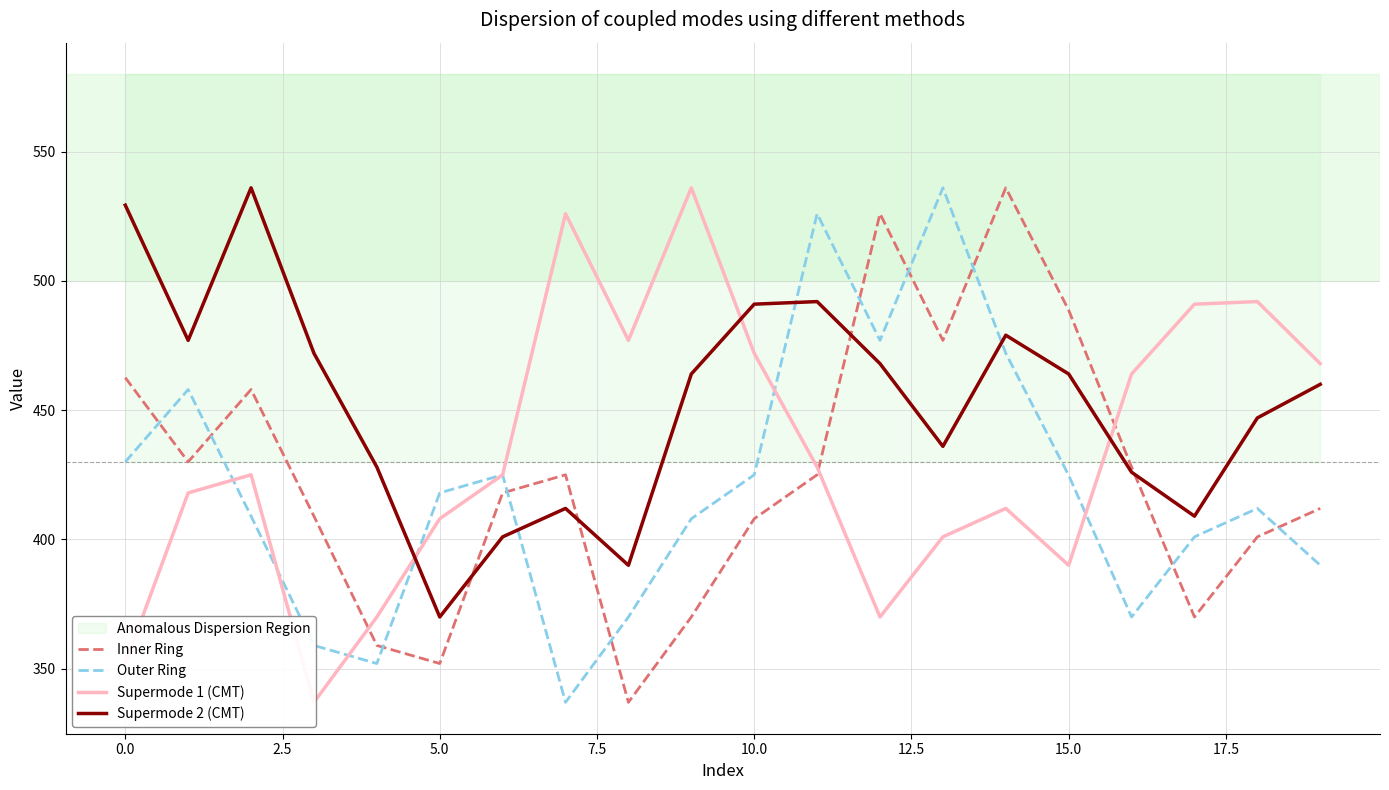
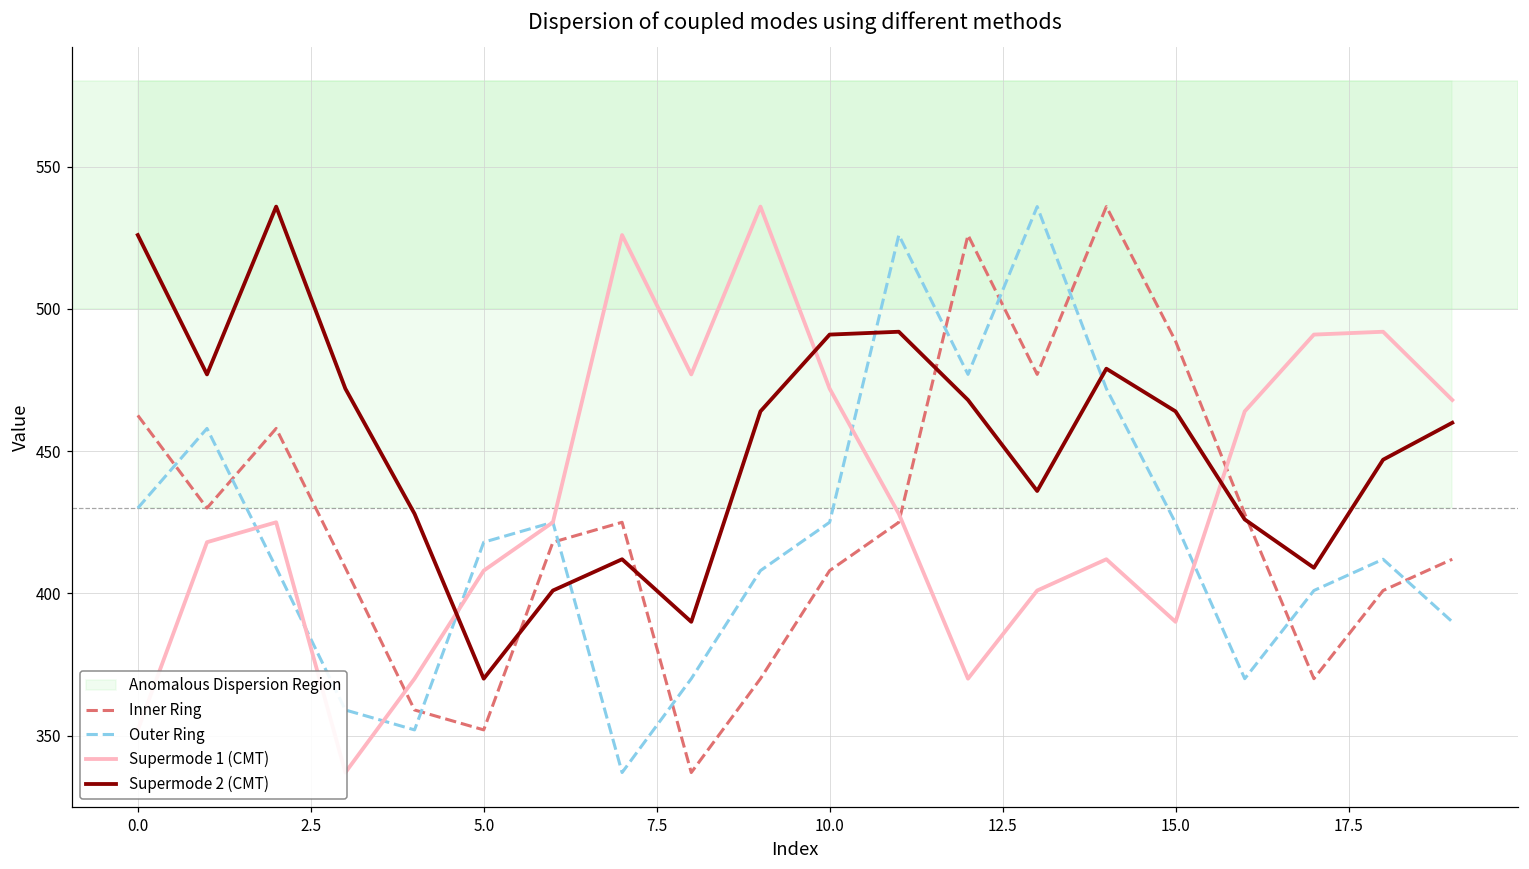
  {
    "Inner Ring": {
      "0.0": 463,
      "5.0": 352,
      "10.0": 408,
      "15.0": 489
    },
    "Anomalous Dispersion Region": {
      "0.0": 580,
      "5.0": 580,
      "10.0": 580,
      "15.0": 580
    },
    "Outer Ring": {
      "0.0": 430,
      "5.0": 418,
      "10.0": 425,
      "15.0": 425
    },
    "Supermode 1 (CMT)": {
      "5.0": 408,
      "10.0": 472,
      "15.0": 390
    },
    "Supermode 2 (CMT)": {
-     "0.0": 529,
+     "0.0": 526,
      "5.0": 370,
      "10.0": 491,
      "15.0": 464
    }
  }
